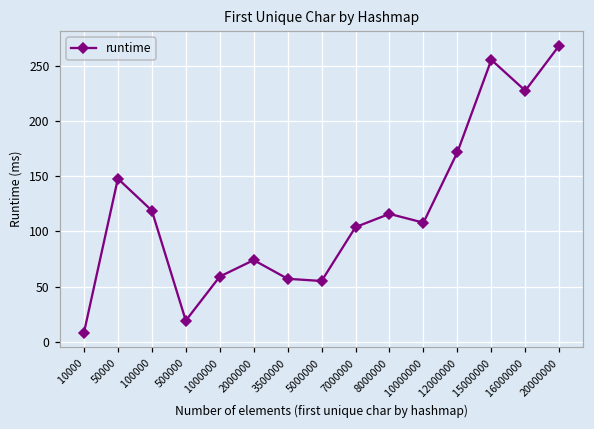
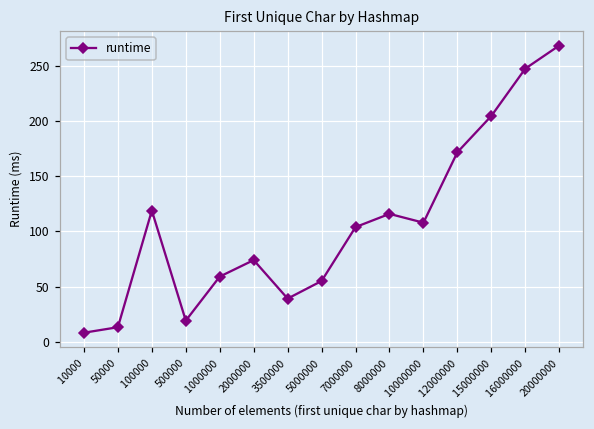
  {
    "10000": 8,
-   "50000": 148,
+   "50000": 13,
    "100000": 119,
    "500000": 19,
    "1000000": 59,
    "2000000": 74,
-   "3500000": 57,
+   "3500000": 39,
    "5000000": 55,
    "7000000": 104,
    "8000000": 116,
    "10000000": 108,
    "12000000": 172,
-   "15000000": 256,
-   "16000000": 228,
+   "15000000": 205,
+   "16000000": 248,
    "20000000": 269
  }
